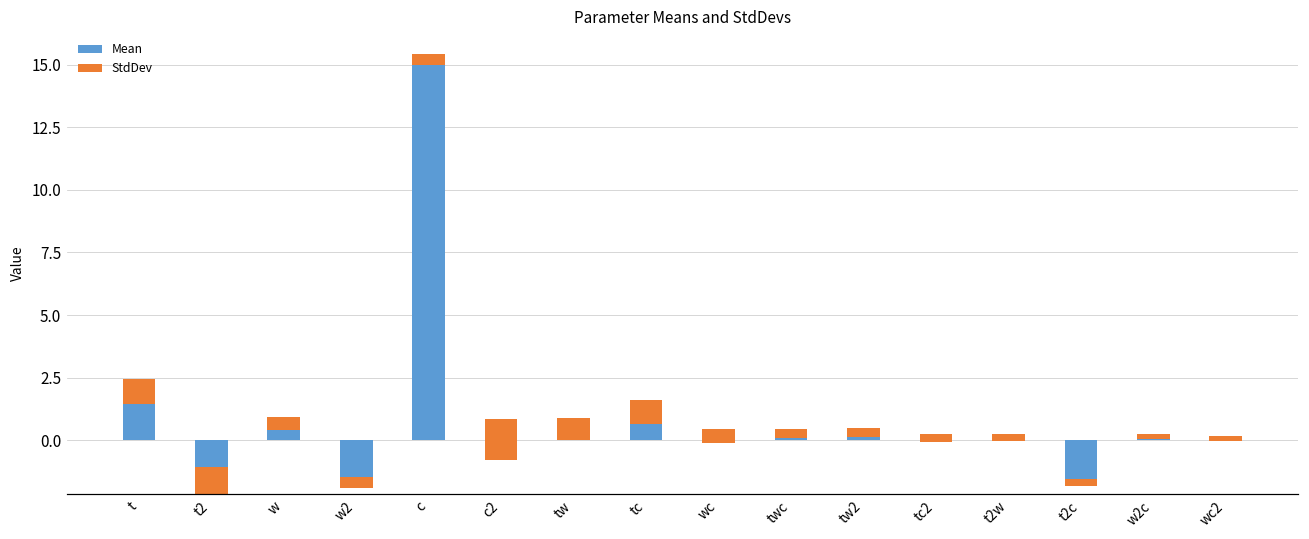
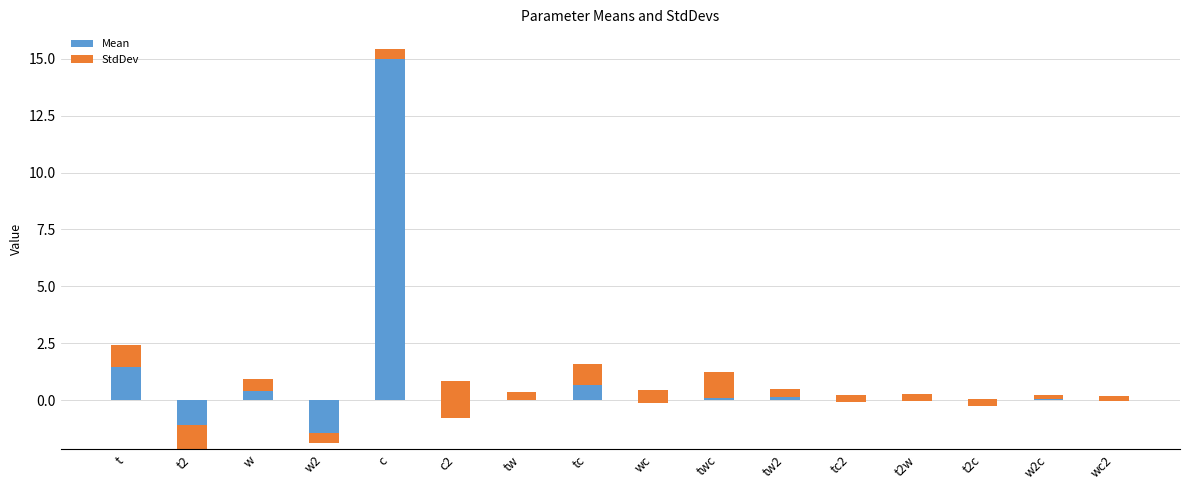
  {
    "Mean": {
      "t": 1.4,
      "t2": -2.2,
      "w": 0.4,
      "w2": -1.9,
      "c": 15.0,
      "c2": -0.8,
      "tc": 0.7,
      "tw2": 0.1,
-     "t2c": -1.8
+     "t2c": -0.3
    },
    "StdDev": {
      "t": 1.0,
      "w": 0.5,
      "c": 0.4,
      "c2": 1.7,
-     "tw": 0.9,
+     "tw": 0.4,
      "tc": 1.0,
      "wc": 0.6,
-     "twc": 0.3,
+     "twc": 1.1,
      "tw2": 0.4,
      "tc2": 0.3,
      "t2w": 0.3,
      "w2c": 0.2,
      "wc2": 0.2
    }
  }
